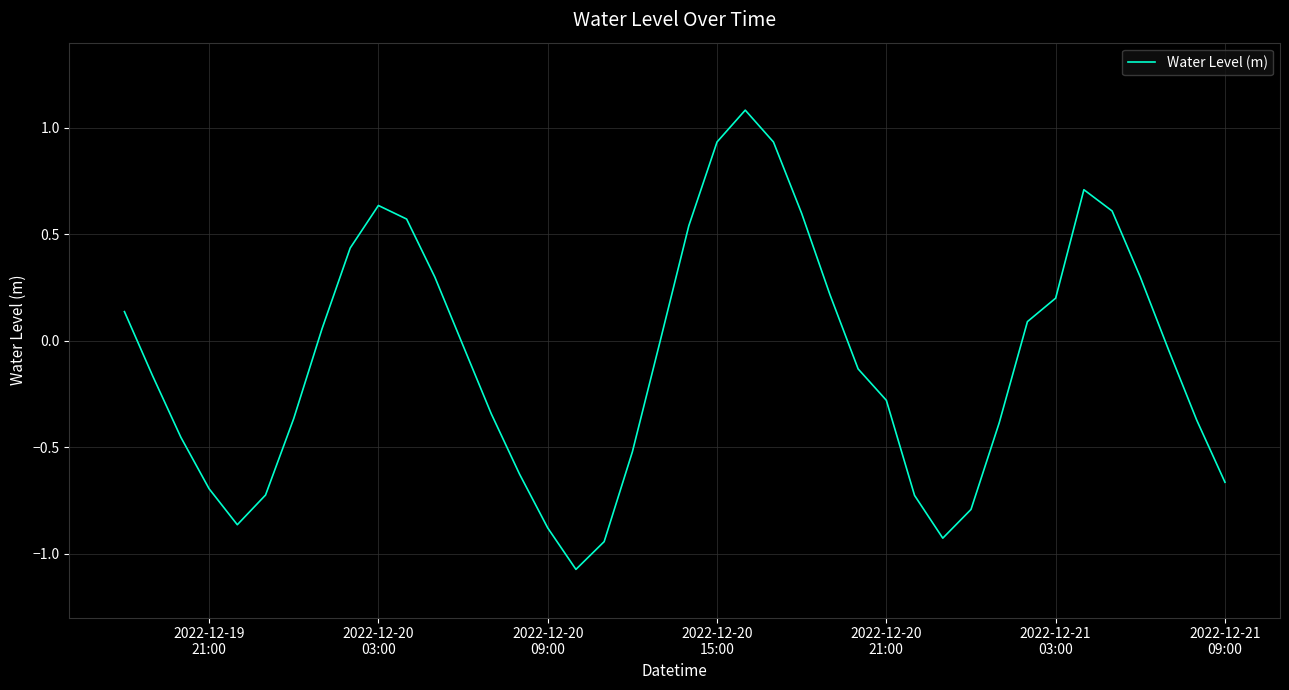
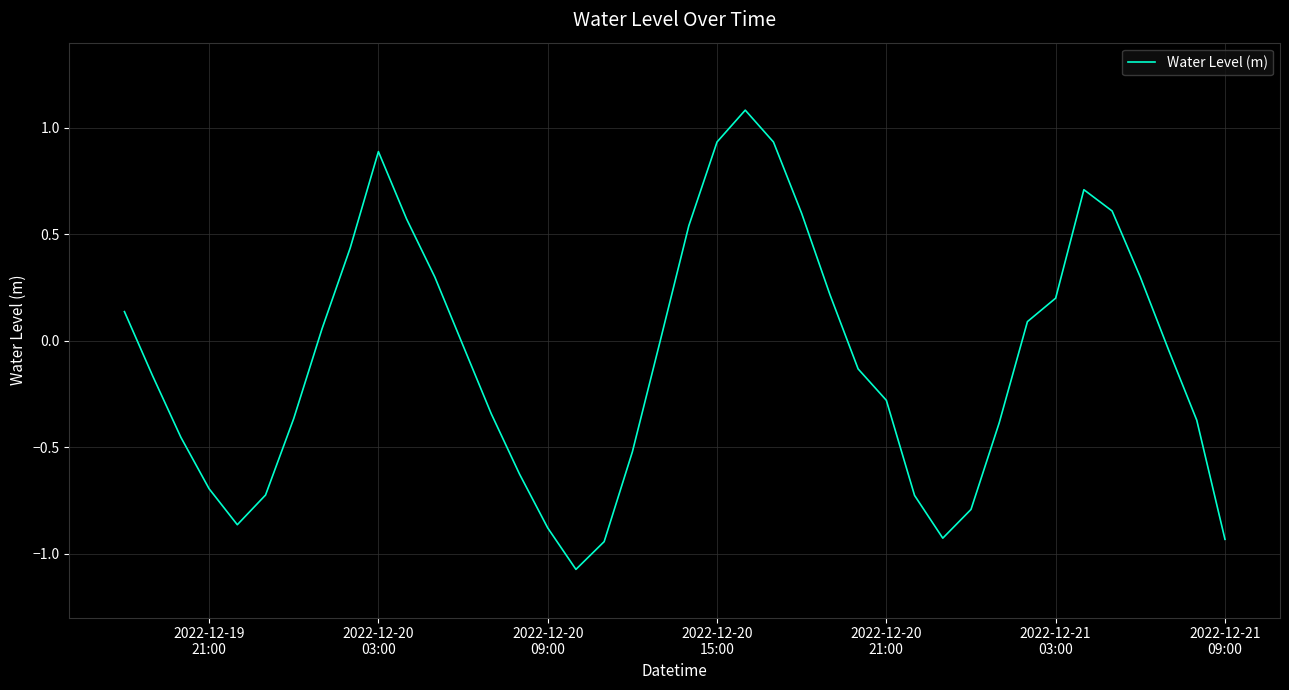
  {
    "2022-12-19 21:00": -0.70,
-   "2022-12-20 03:00": 0.64,
+   "2022-12-20 03:00": 0.89,
    "2022-12-20 09:00": -0.88,
    "2022-12-20 15:00": 0.93,
    "2022-12-20 21:00": -0.28,
    "2022-12-21 03:00": 0.20,
-   "2022-12-21 09:00": -0.66
+   "2022-12-21 09:00": -0.93
  }
